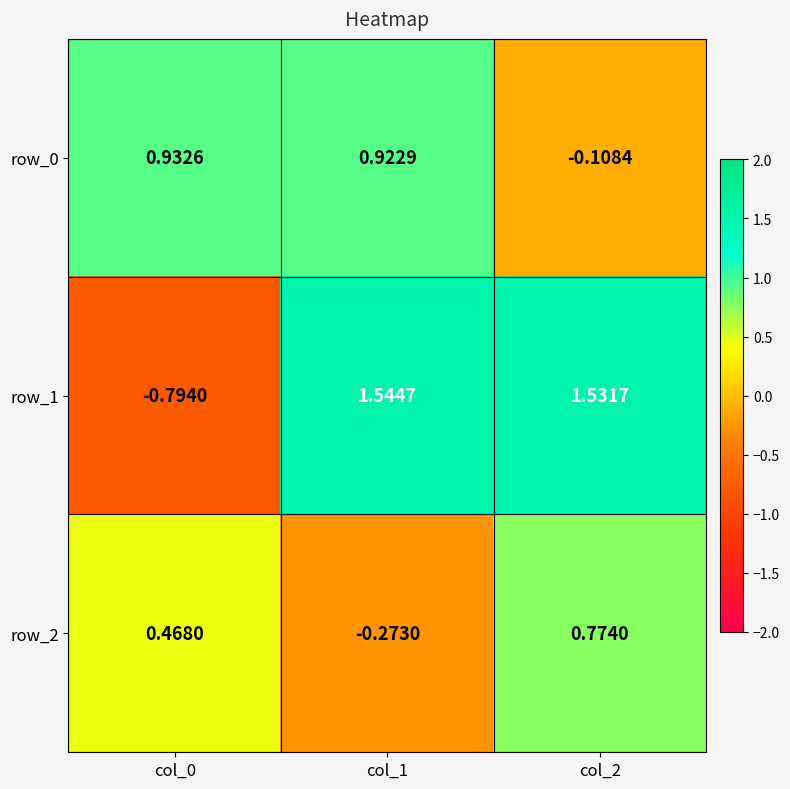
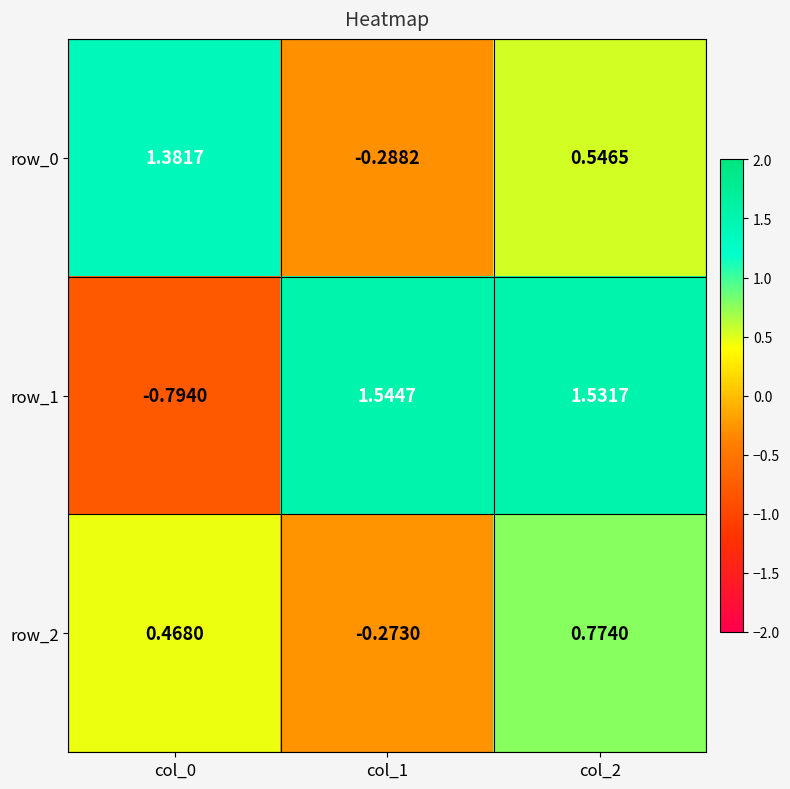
  {
    "row_0": {
-     "col_0": 0.9326,
-     "col_1": 0.9229,
-     "col_2": -0.1084
+     "col_0": 1.3817,
+     "col_1": -0.2882,
+     "col_2": 0.5465
    },
    "row_1": {
      "col_0": -0.7940,
      "col_1": 1.5447,
      "col_2": 1.5317
    },
    "row_2": {
      "col_0": 0.4680,
      "col_1": -0.2730,
      "col_2": 0.7740
    }
  }
